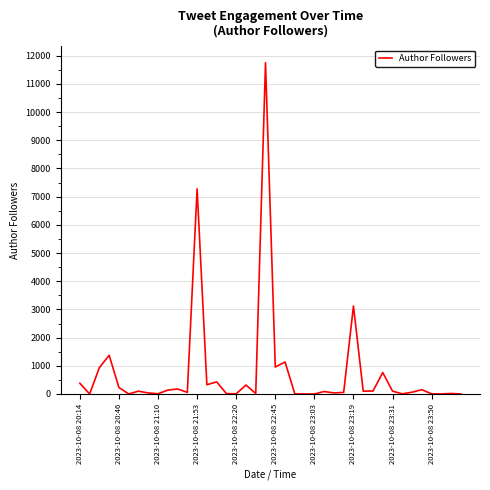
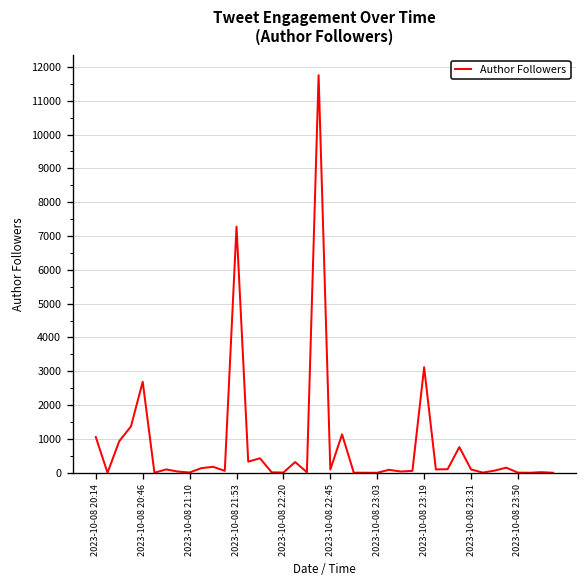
  {
-   "2023-10-08 20:14": 400,
-   "2023-10-08 20:46": 200,
+   "2023-10-08 20:14": 1100,
+   "2023-10-08 20:46": 2700,
    "2023-10-08 21:10": 0,
    "2023-10-08 21:53": 7300,
    "2023-10-08 22:20": 0,
-   "2023-10-08 22:45": 1000,
+   "2023-10-08 22:45": 100,
    "2023-10-08 23:03": 0,
    "2023-10-08 23:19": 3100,
    "2023-10-08 23:31": 100,
    "2023-10-08 23:50": 0
  }
